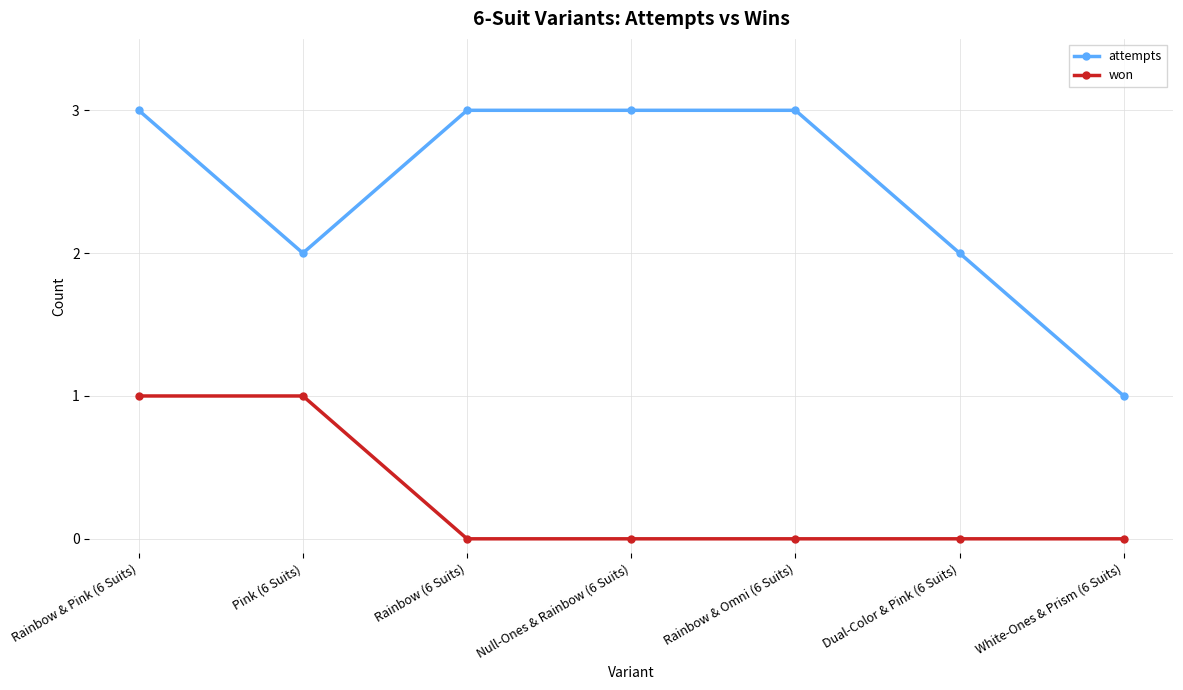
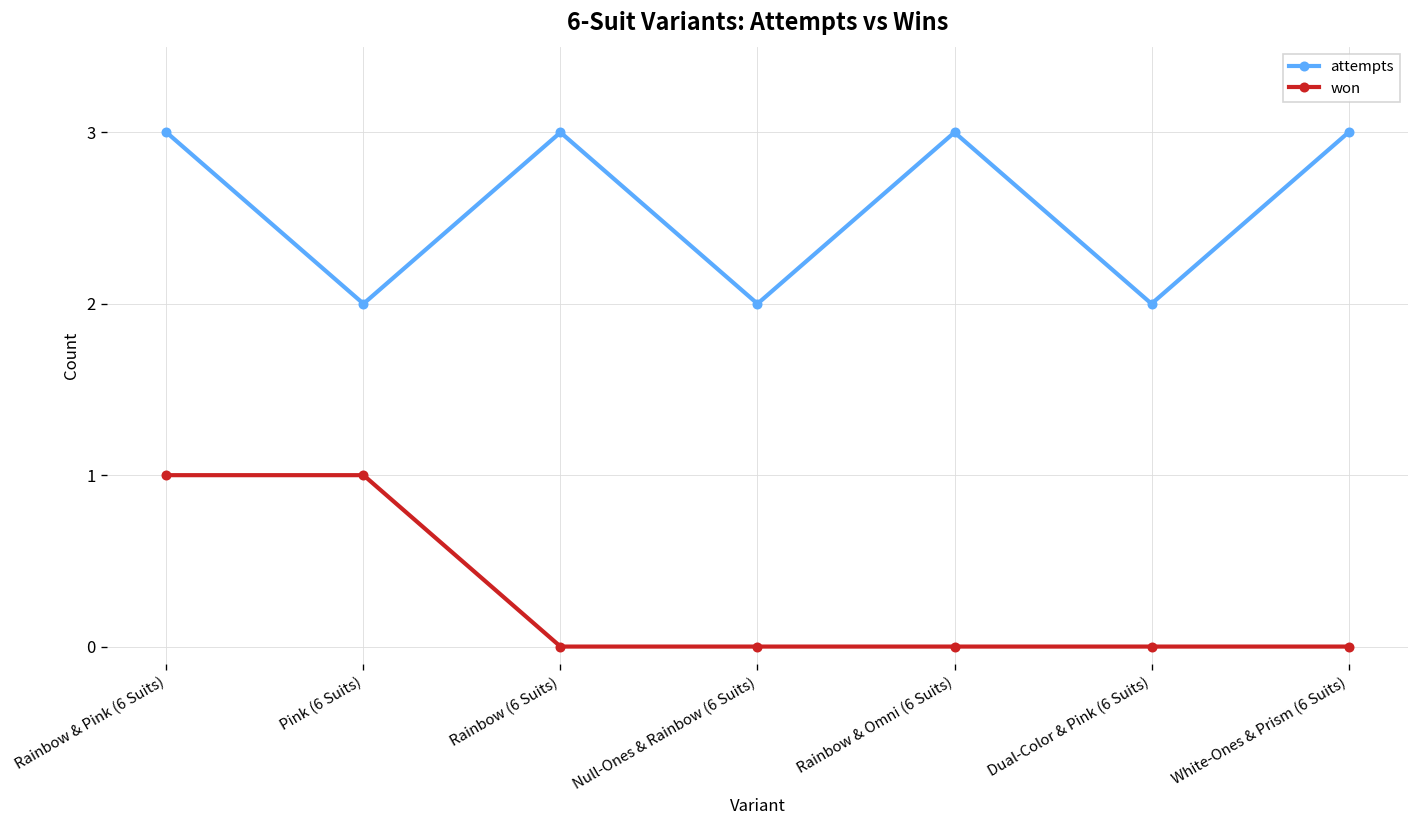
  {
    "attempts": {
      "Rainbow & Pink (6 Suits)": 3,
      "Pink (6 Suits)": 2,
      "Rainbow (6 Suits)": 3,
-     "Null-Ones & Rainbow (6 Suits)": 3,
+     "Null-Ones & Rainbow (6 Suits)": 2,
      "Rainbow & Omni (6 Suits)": 3,
      "Dual-Color & Pink (6 Suits)": 2,
-     "White-Ones & Prism (6 Suits)": 1
+     "White-Ones & Prism (6 Suits)": 3
    },
    "won": {
      "Rainbow & Pink (6 Suits)": 1,
      "Pink (6 Suits)": 1,
      "Rainbow (6 Suits)": 0,
      "Null-Ones & Rainbow (6 Suits)": 0,
      "Rainbow & Omni (6 Suits)": 0,
      "Dual-Color & Pink (6 Suits)": 0,
      "White-Ones & Prism (6 Suits)": 0
    }
  }
